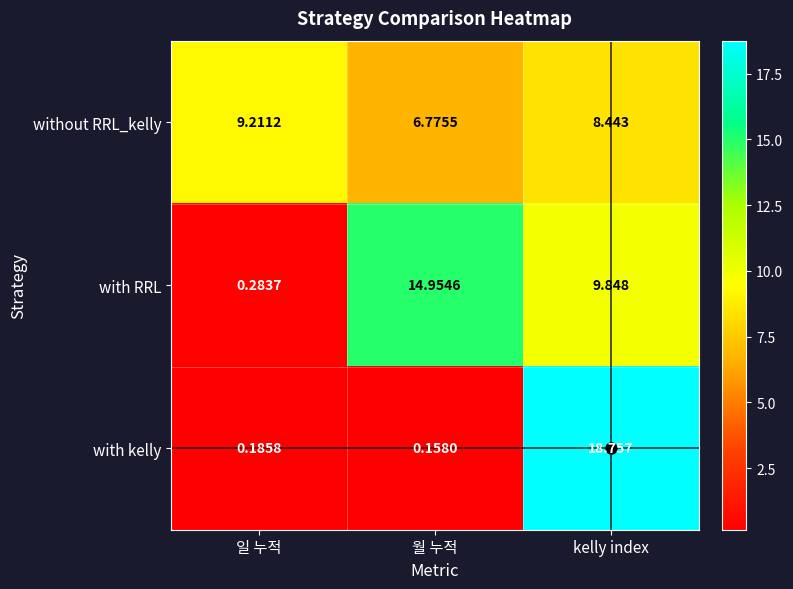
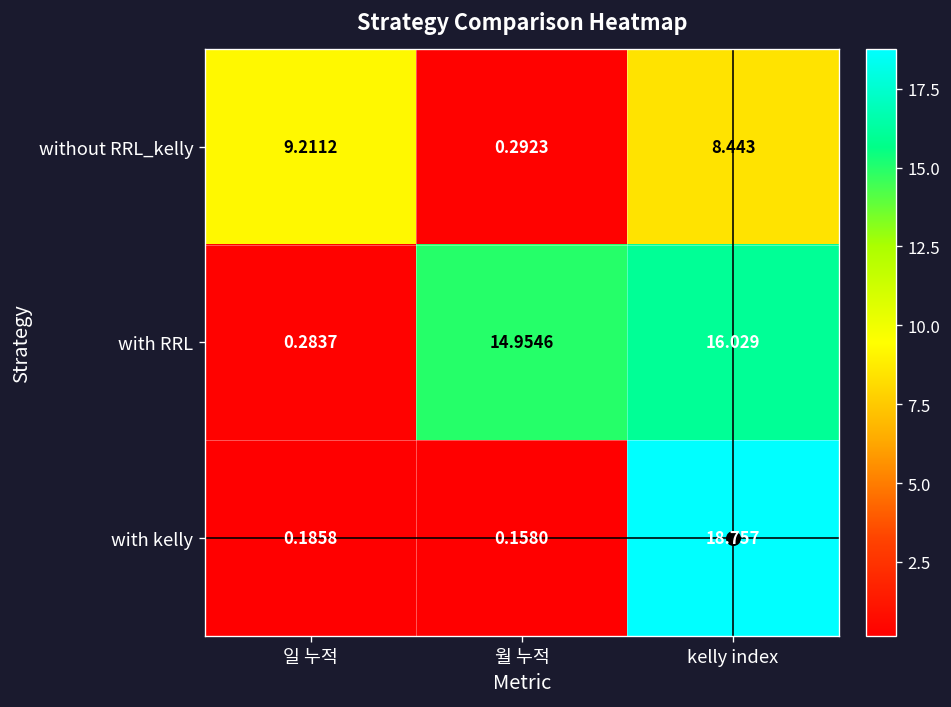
  {
    "without RRL_kelly": {
      "일 누적": 9.2112,
-     "월 누적": 6.7755,
+     "월 누적": 0.2923,
      "kelly index": 8.443
    },
    "with RRL": {
      "일 누적": 0.2837,
      "월 누적": 14.9546,
-     "kelly index": 9.848
+     "kelly index": 16.029
    },
    "with kelly": {
      "일 누적": 0.1858,
      "월 누적": 0.1580
    }
  }
